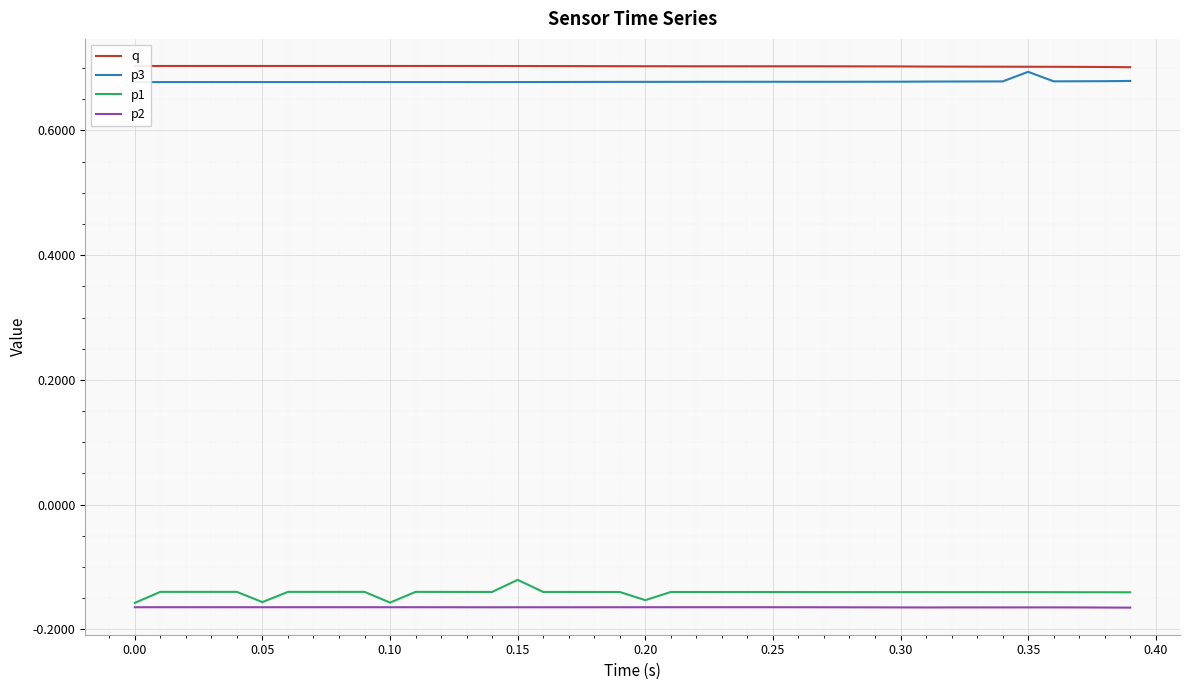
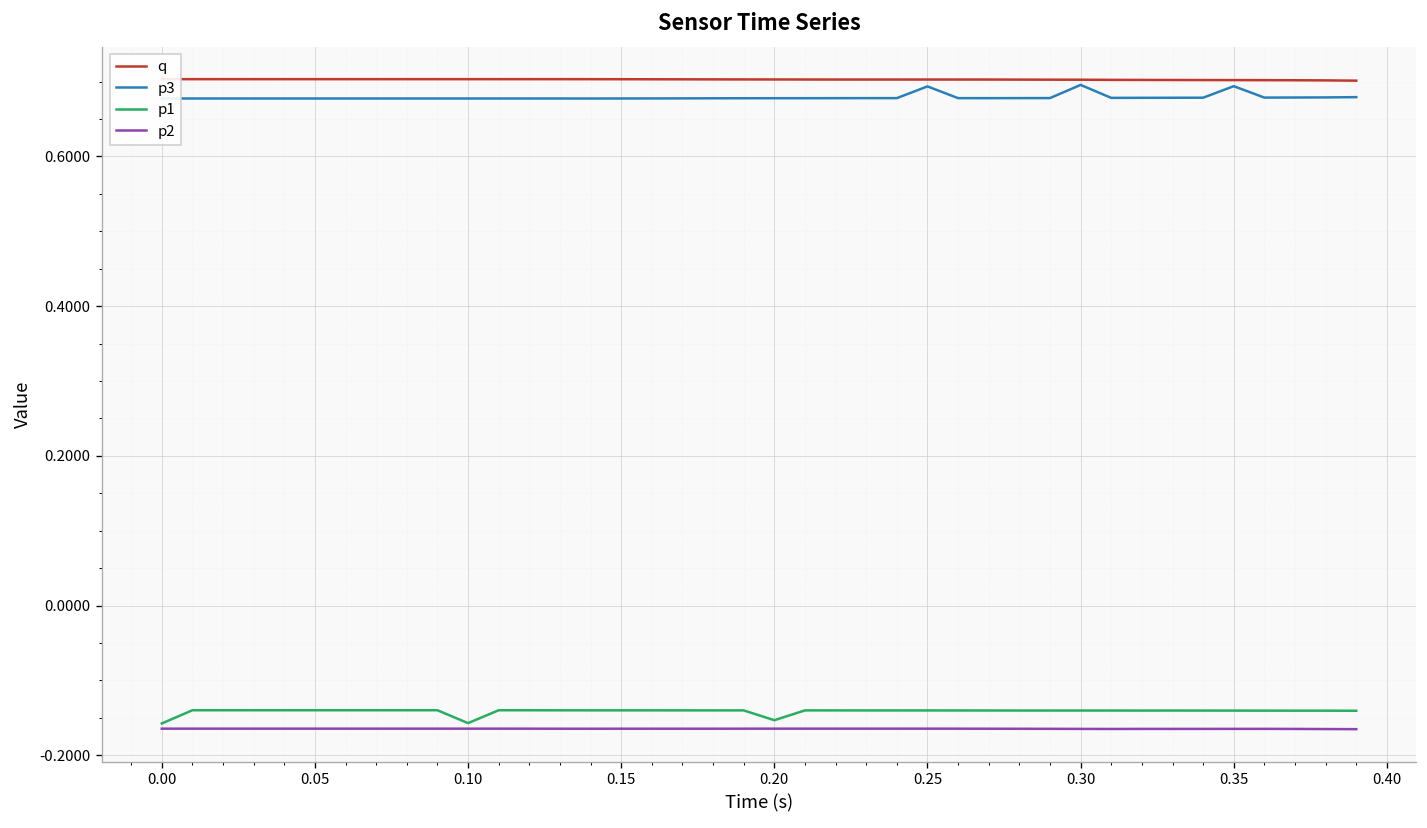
  {
    "q": {
      "0.05": 0.70,
      "0.10": 0.70,
      "0.15": 0.70,
      "0.20": 0.70,
      "0.25": 0.70,
      "0.30": 0.70,
      "0.35": 0.70
    },
    "p3": {
      "0.05": 0.68,
      "0.10": 0.68,
      "0.15": 0.68,
      "0.20": 0.68,
-     "0.25": 0.68,
-     "0.30": 0.68,
+     "0.25": 0.69,
+     "0.30": 0.70,
      "0.35": 0.69
    },
    "p1": {
      "0.00": -0.16,
-     "0.05": -0.16,
+     "0.05": -0.14,
      "0.10": -0.16,
-     "0.15": -0.12,
+     "0.15": -0.14,
      "0.20": -0.15,
      "0.25": -0.14,
      "0.30": -0.14,
      "0.35": -0.14
    },
    "p2": {
      "0.00": -0.16,
      "0.05": -0.16,
      "0.10": -0.16,
      "0.15": -0.16,
      "0.20": -0.16,
      "0.25": -0.16,
      "0.30": -0.16,
      "0.35": -0.16
    }
  }
